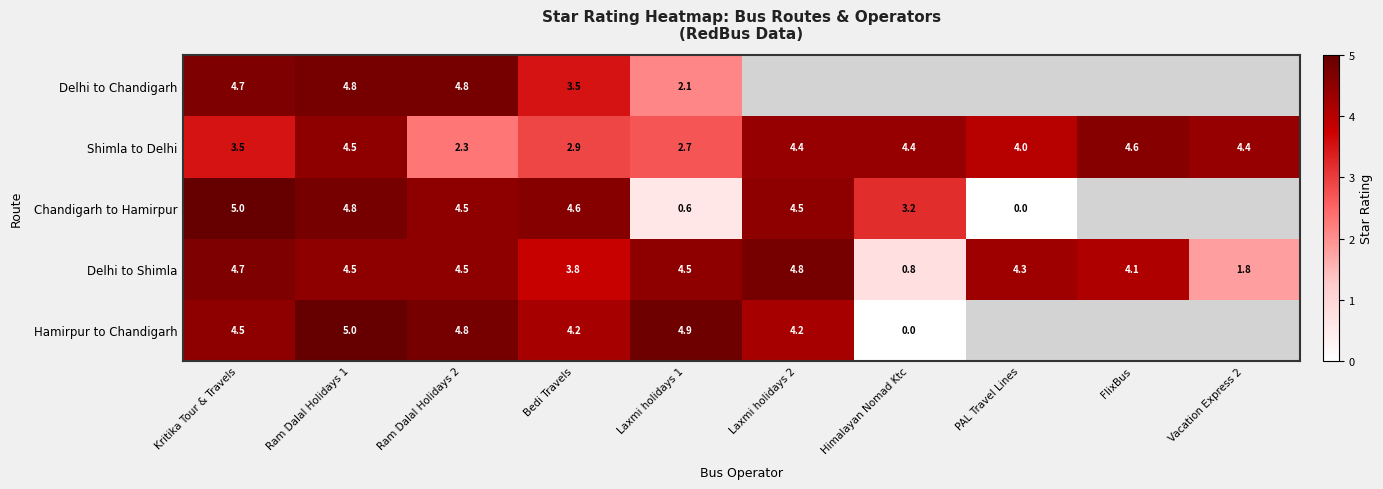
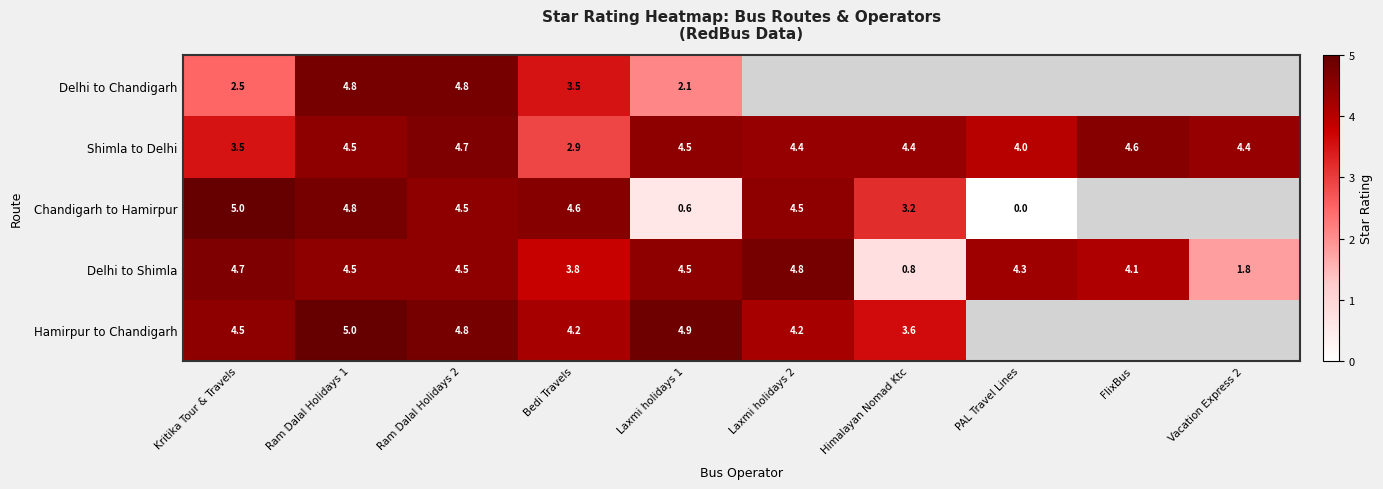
  {
    "Delhi to Chandigarh": {
-     "Kritika Tour & Travels": 4.7,
+     "Kritika Tour & Travels": 2.5,
      "Ram Dalal Holidays 1": 4.8,
      "Ram Dalal Holidays 2": 4.8,
      "Bedi Travels": 3.5,
      "Laxmi holidays 1": 2.1
    },
    "Shimla to Delhi": {
      "Kritika Tour & Travels": 3.5,
      "Ram Dalal Holidays 1": 4.5,
-     "Ram Dalal Holidays 2": 2.3,
+     "Ram Dalal Holidays 2": 4.7,
      "Bedi Travels": 2.9,
-     "Laxmi holidays 1": 2.7,
+     "Laxmi holidays 1": 4.5,
      "Laxmi holidays 2": 4.4,
      "Himalayan Nomad Ktc": 4.4,
      "PAL Travel Lines": 4.0,
      "FlixBus": 4.6,
      "Vacation Express 2": 4.4
    },
    "Chandigarh to Hamirpur": {
      "Kritika Tour & Travels": 5.0,
      "Ram Dalal Holidays 1": 4.8,
      "Ram Dalal Holidays 2": 4.5,
      "Bedi Travels": 4.6,
      "Laxmi holidays 1": 0.6,
      "Laxmi holidays 2": 4.5,
      "Himalayan Nomad Ktc": 3.2,
      "PAL Travel Lines": 0.0
    },
    "Delhi to Shimla": {
      "Kritika Tour & Travels": 4.7,
      "Ram Dalal Holidays 1": 4.5,
      "Ram Dalal Holidays 2": 4.5,
      "Bedi Travels": 3.8,
      "Laxmi holidays 1": 4.5,
      "Laxmi holidays 2": 4.8,
      "Himalayan Nomad Ktc": 0.8,
      "PAL Travel Lines": 4.3,
      "FlixBus": 4.1,
      "Vacation Express 2": 1.8
    },
    "Hamirpur to Chandigarh": {
      "Kritika Tour & Travels": 4.5,
      "Ram Dalal Holidays 1": 5.0,
      "Ram Dalal Holidays 2": 4.8,
      "Bedi Travels": 4.2,
      "Laxmi holidays 1": 4.9,
      "Laxmi holidays 2": 4.2,
-     "Himalayan Nomad Ktc": 0.0
+     "Himalayan Nomad Ktc": 3.6
    }
  }
